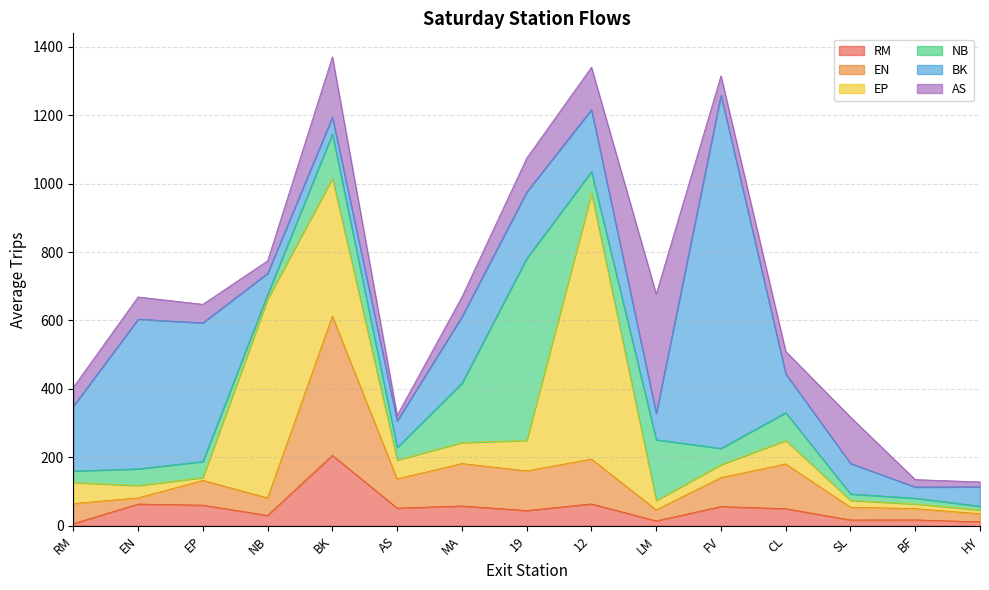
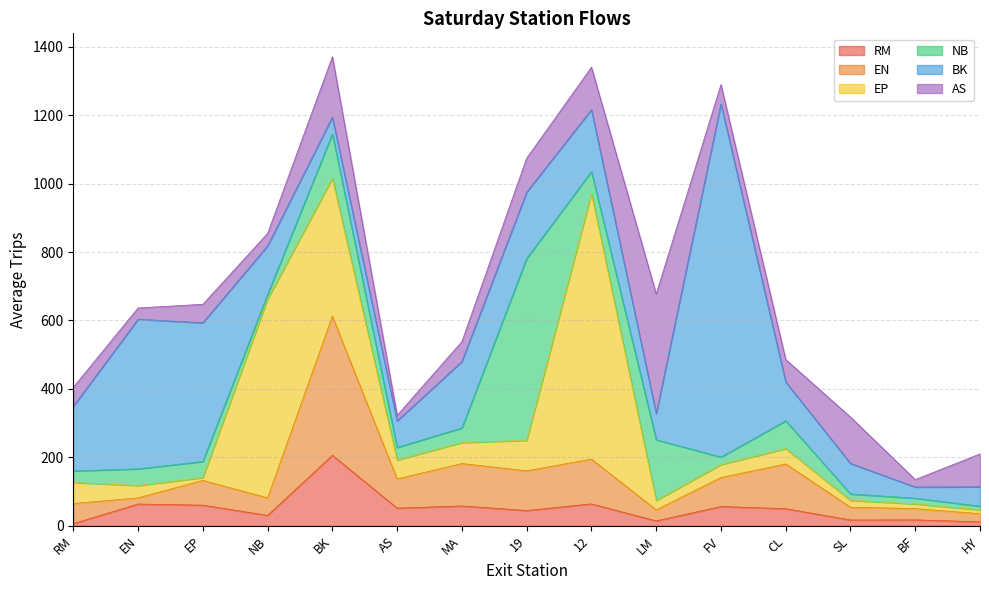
  {
    "EP": {
      "RM": 60,
      "EN": 40,
      "EP": 10,
      "NB": 580,
      "BK": 400,
      "AS": 60,
      "MA": 60,
      "19": 90,
      "12": 780,
      "LM": 30,
      "FV": 40,
-     "CL": 70,
+     "CL": 40,
      "SL": 20,
      "BF": 10,
      "HY": 10
    },
    "NB": {
      "RM": 30,
      "EN": 50,
      "EP": 50,
      "NB": 10,
      "BK": 130,
      "AS": 40,
-     "MA": 170,
+     "MA": 40,
      "19": 530,
      "12": 60,
      "LM": 180,
-     "FV": 50,
+     "FV": 20,
      "CL": 80,
      "SL": 20,
      "BF": 20,
      "HY": 10
    },
    "BK": {
      "RM": 190,
      "EN": 440,
      "EP": 410,
-     "NB": 60,
+     "NB": 140,
      "BK": 50,
      "AS": 80,
      "MA": 190,
      "19": 190,
      "12": 180,
      "LM": 80,
      "FV": 1030,
      "CL": 110,
      "SL": 90,
      "BF": 30,
      "HY": 60
    },
    "AS": {
      "RM": 60,
-     "EN": 70,
+     "EN": 30,
      "EP": 50,
      "NB": 40,
      "BK": 180,
      "AS": 20,
      "MA": 60,
      "19": 100,
      "12": 120,
      "LM": 350,
      "FV": 60,
      "CL": 70,
      "SL": 140,
      "BF": 20,
-     "HY": 10
+     "HY": 100
    }
  }
